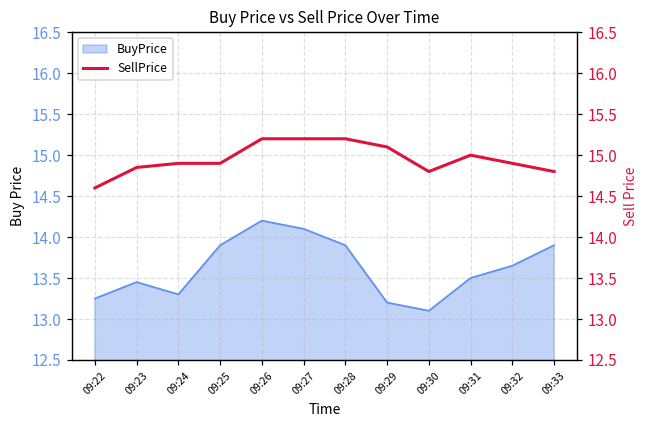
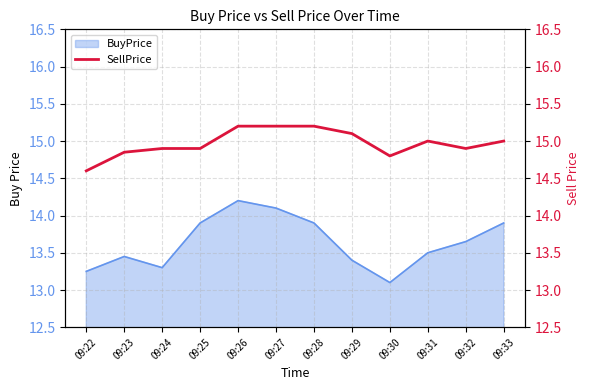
  {
    "BuyPrice": {
      "09:22": 13.3,
      "09:23": 13.5,
      "09:24": 13.3,
      "09:25": 13.9,
      "09:26": 14.2,
      "09:27": 14.1,
      "09:28": 13.9,
-     "09:29": 13.2,
+     "09:29": 13.4,
      "09:30": 13.1,
      "09:31": 13.5,
      "09:32": 13.7,
      "09:33": 13.9
    },
    "SellPrice": {
      "09:22": 14.6,
      "09:23": 14.9,
      "09:24": 14.9,
      "09:25": 14.9,
      "09:26": 15.2,
      "09:27": 15.2,
      "09:28": 15.2,
      "09:29": 15.1,
      "09:30": 14.8,
      "09:31": 15.0,
      "09:32": 14.9,
-     "09:33": 14.8
+     "09:33": 15.0
    }
  }
